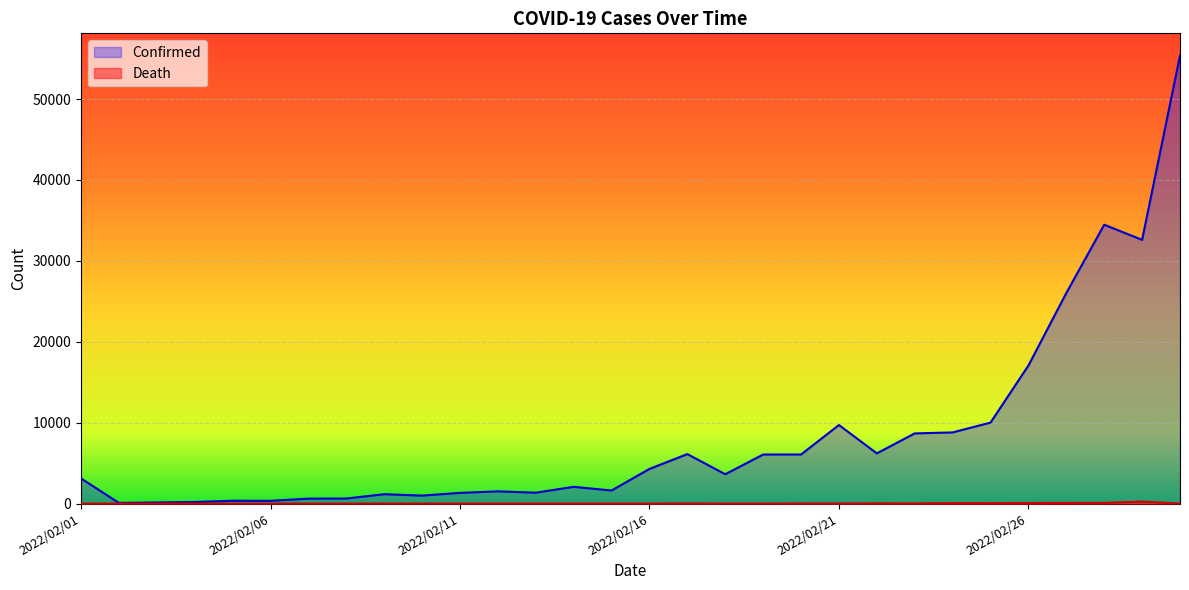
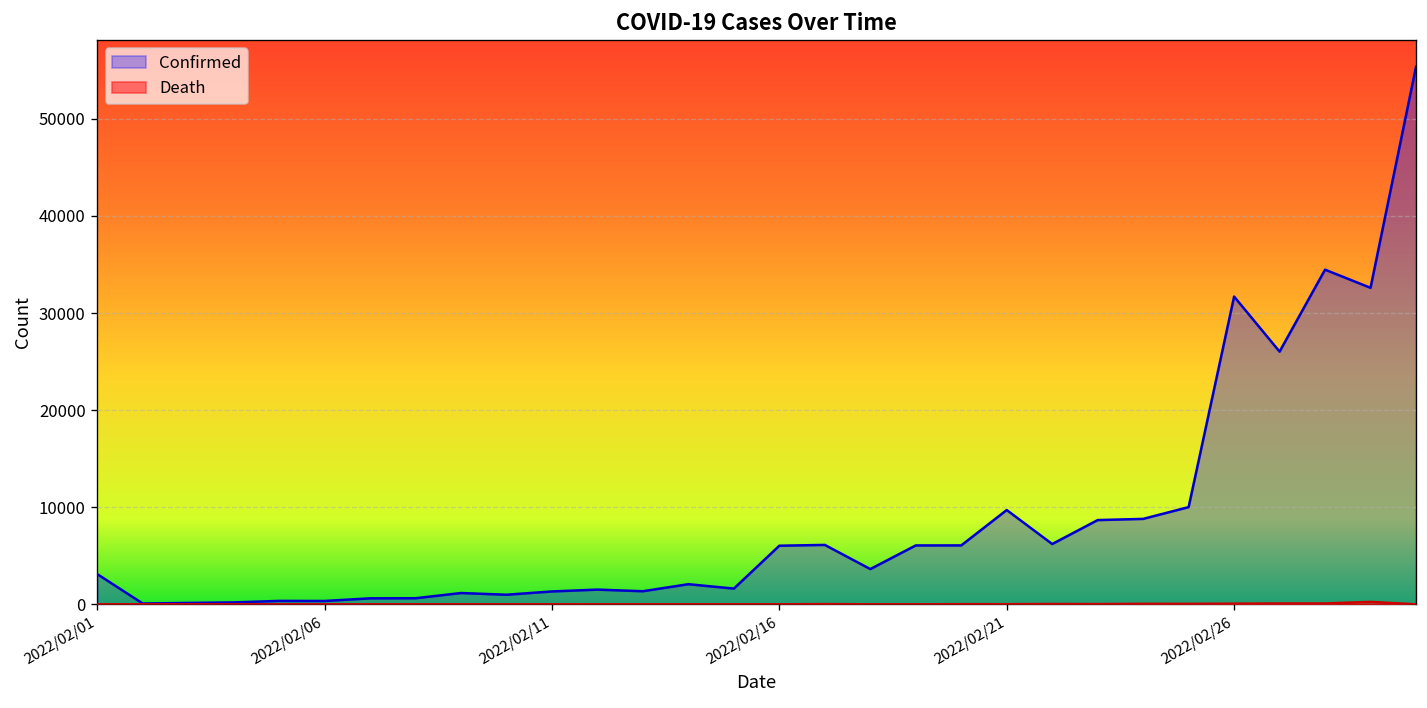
  {
    "Confirmed": {
      "2022/02/01": 3000,
      "2022/02/06": 0,
      "2022/02/11": 1000,
-     "2022/02/16": 4000,
+     "2022/02/16": 6000,
      "2022/02/21": 10000,
-     "2022/02/26": 17000
+     "2022/02/26": 32000
    },
    "Death": {
      "2022/02/01": 0,
      "2022/02/06": 0,
      "2022/02/11": 0,
      "2022/02/16": 0,
      "2022/02/21": 0,
      "2022/02/26": 0
    }
  }
